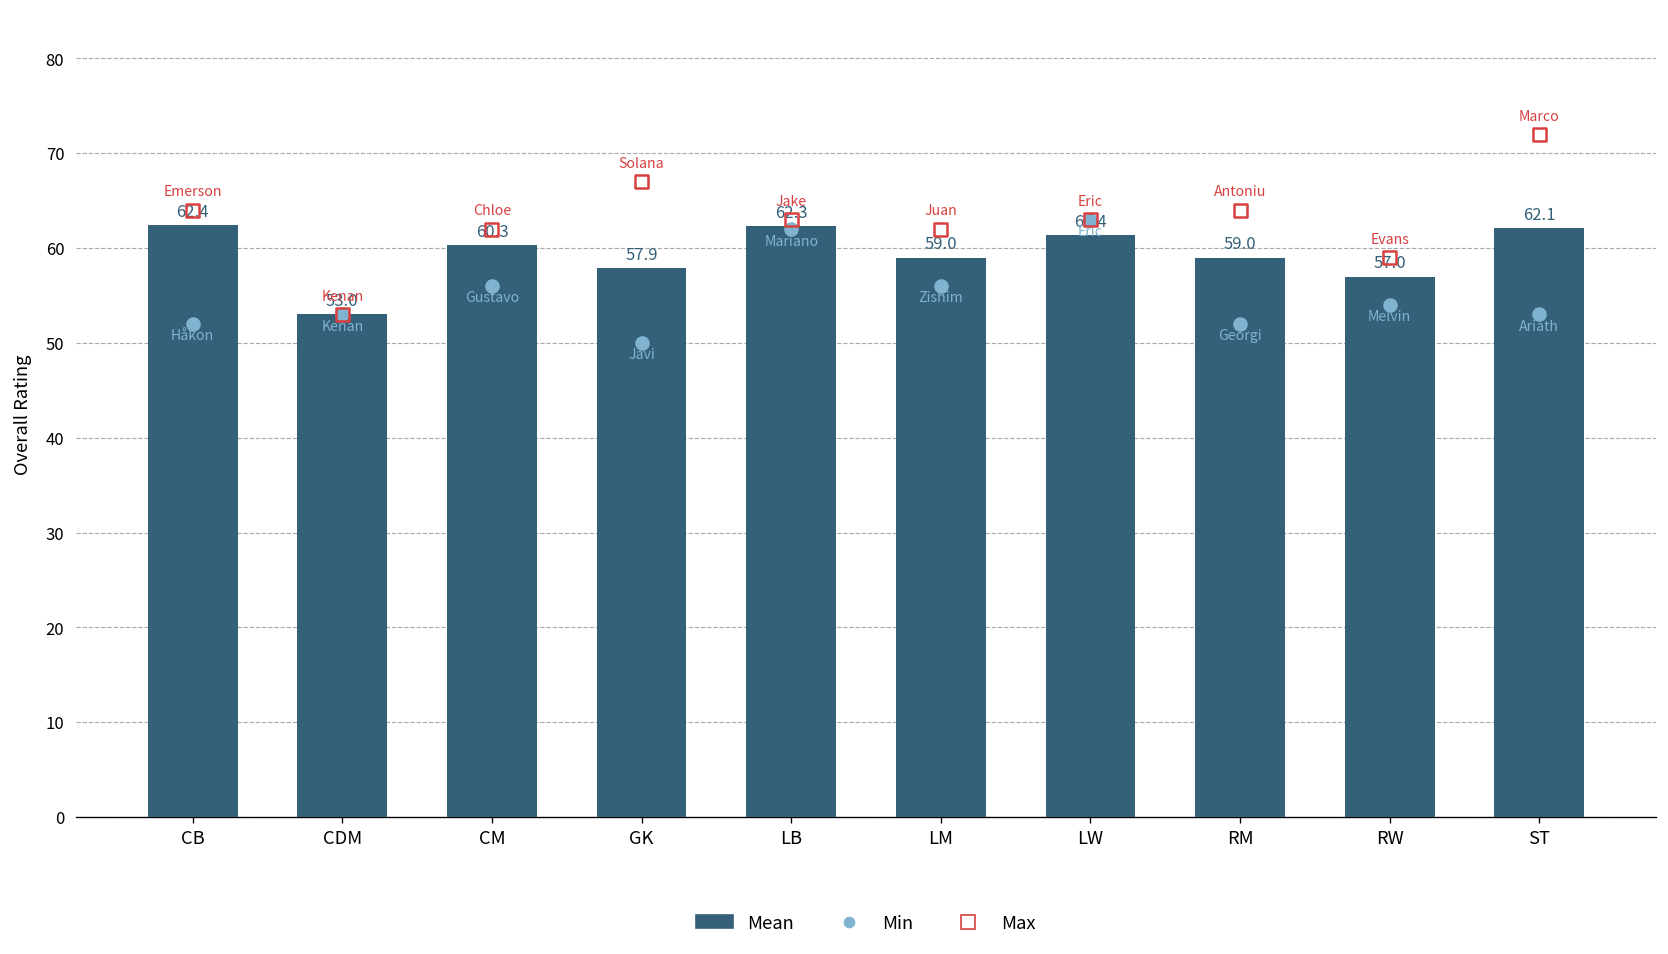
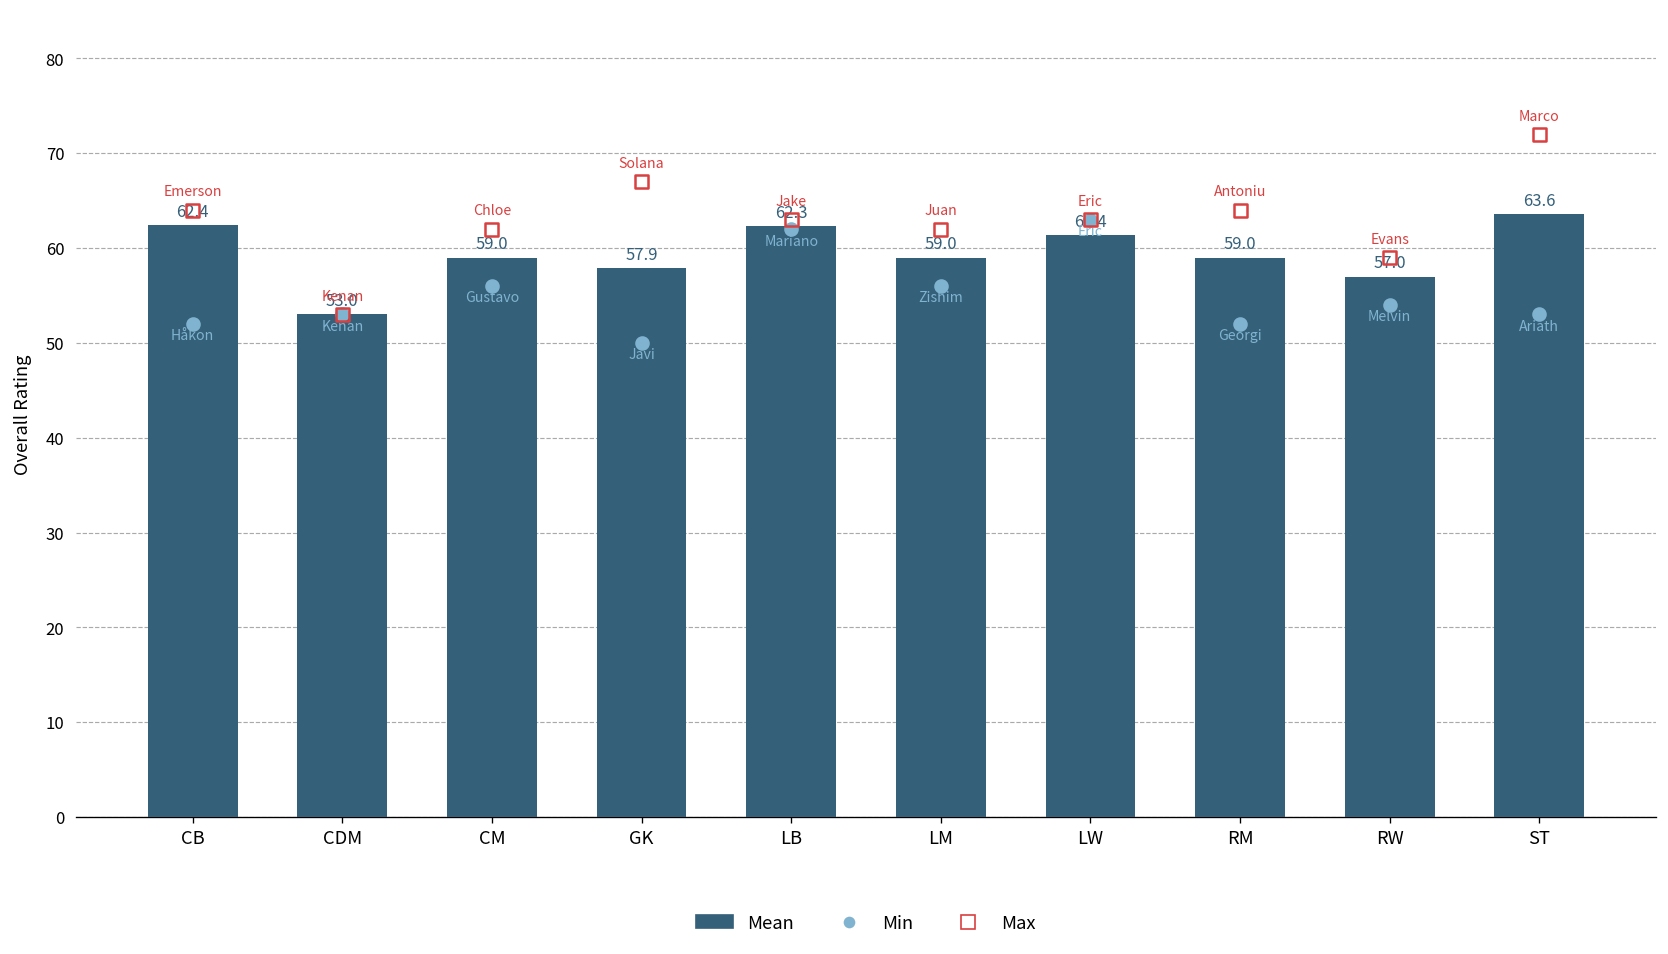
  {
    "Mean": {
-     "CM": 60.3,
+     "CM": 59.0,
      "GK": 57.9,
      "LM": 59.0,
      "RM": 59.0,
-     "ST": 62.1
+     "ST": 63.6
    }
  }
